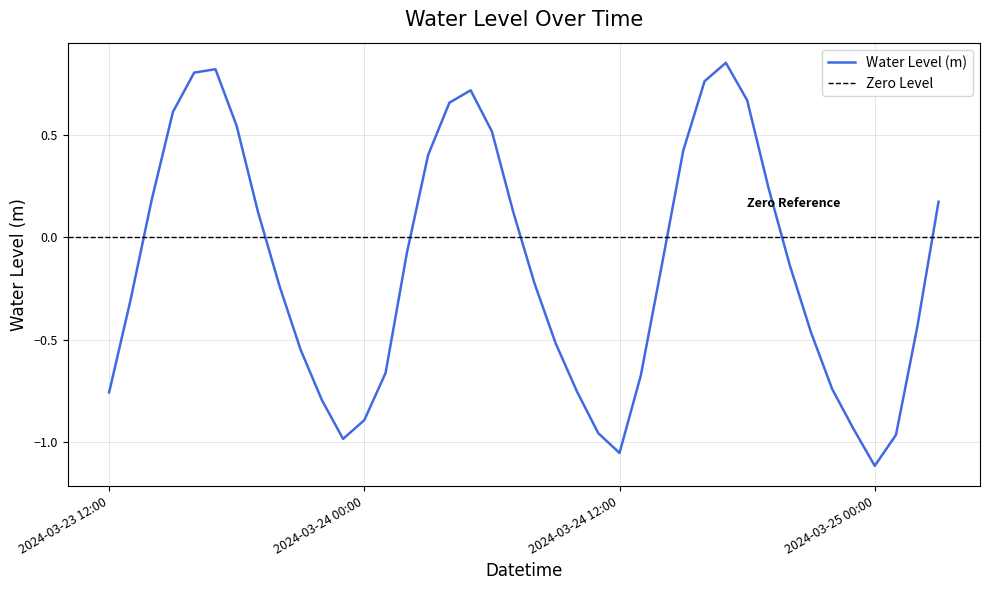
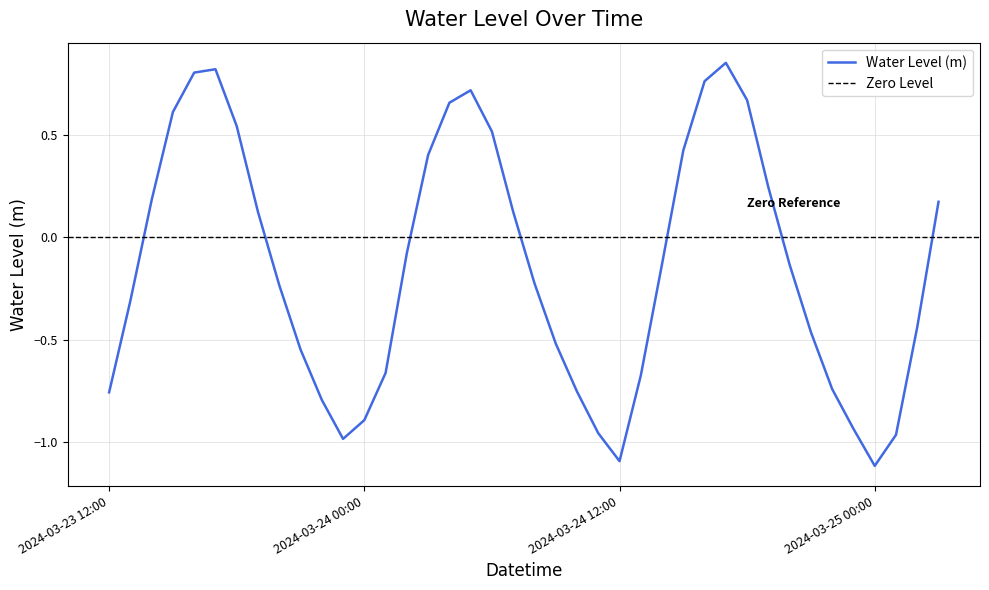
  {
    "2024-03-23 12:00": -0.76,
    "2024-03-24 00:00": -0.89,
-   "2024-03-24 12:00": -1.05,
+   "2024-03-24 12:00": -1.09,
    "2024-03-25 00:00": -1.12
  }
